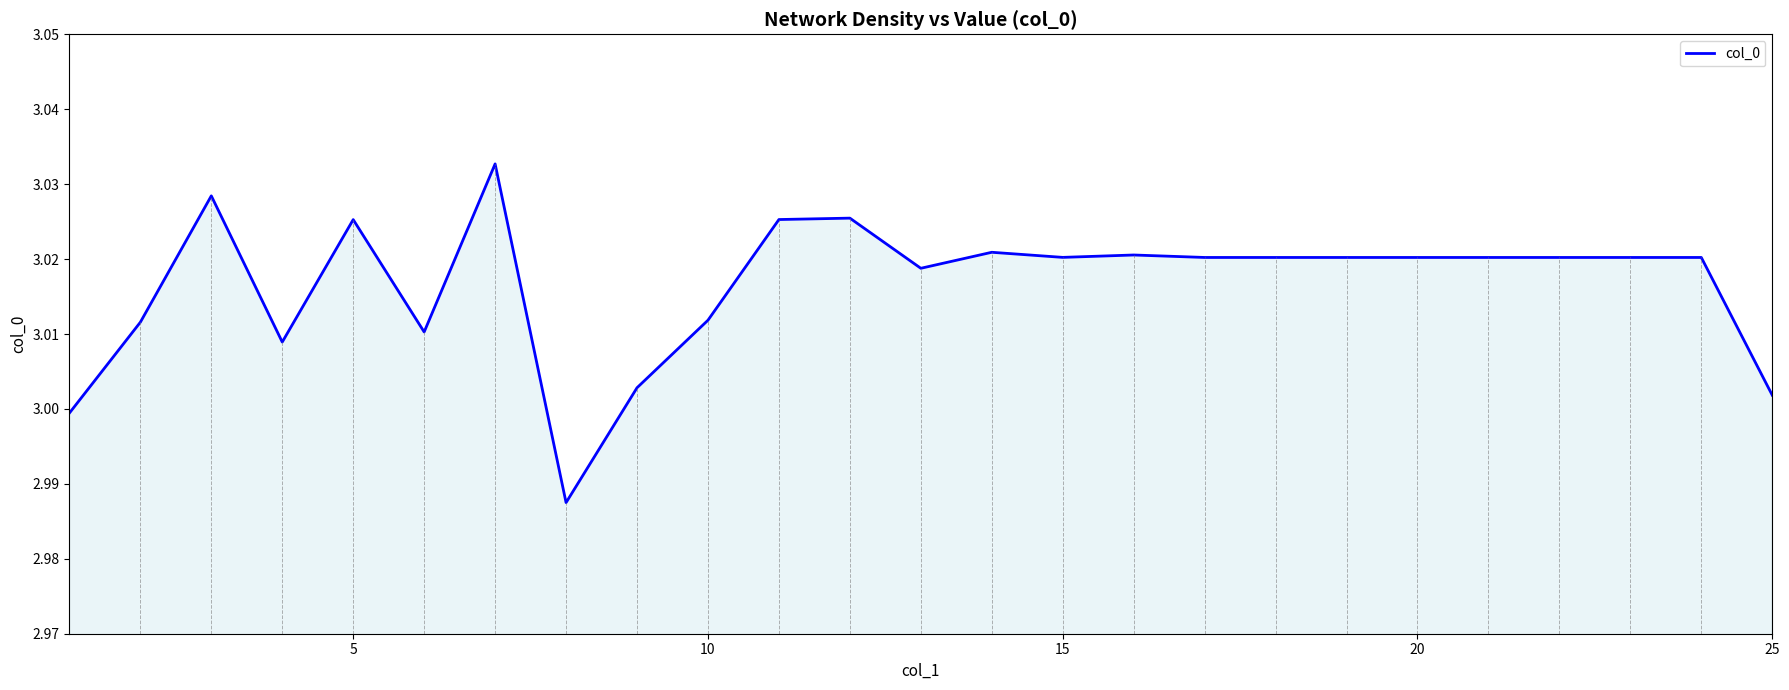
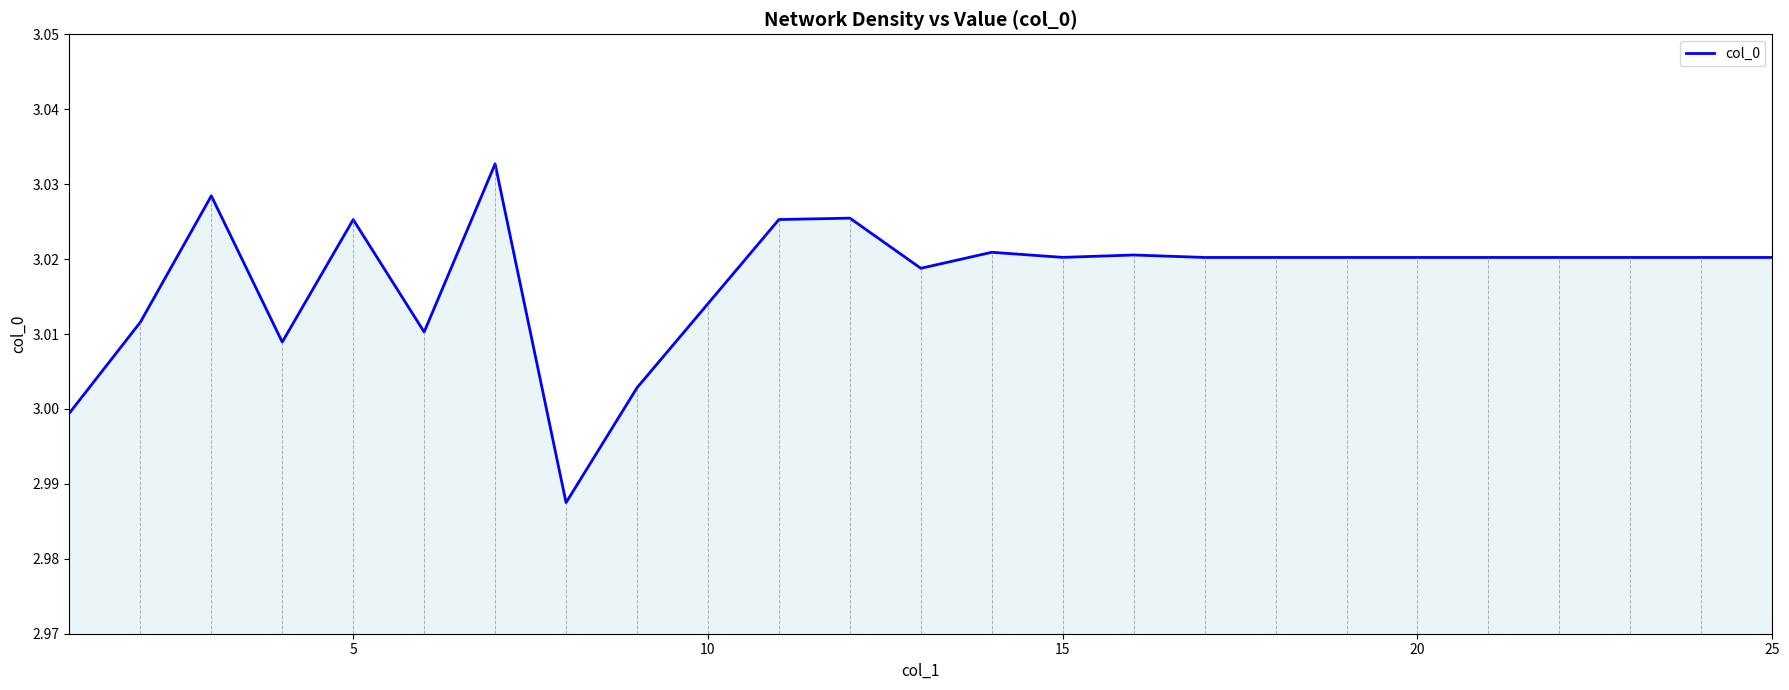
  {
    "col_0": {
-     "10": 3.012,
-     "25": 3.002
+     "10": 3.014,
+     "25": 3.020
    }
  }
